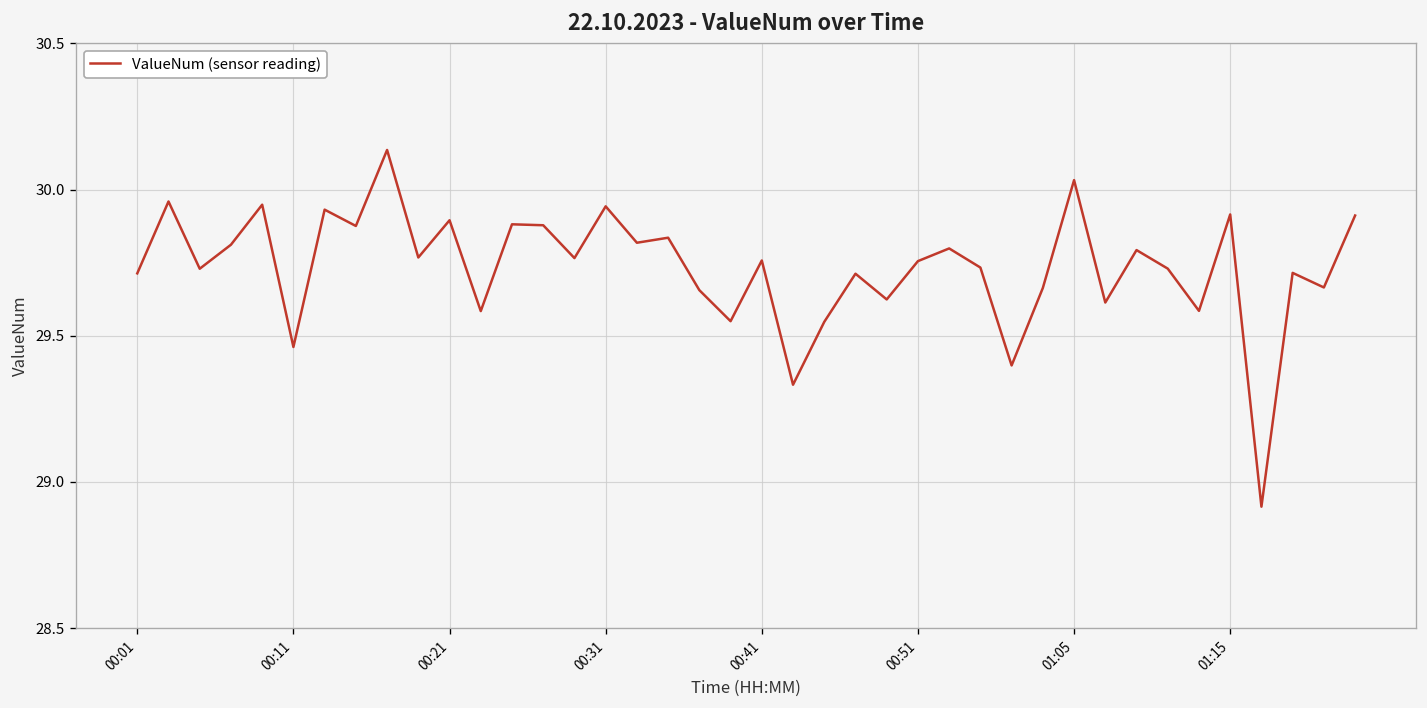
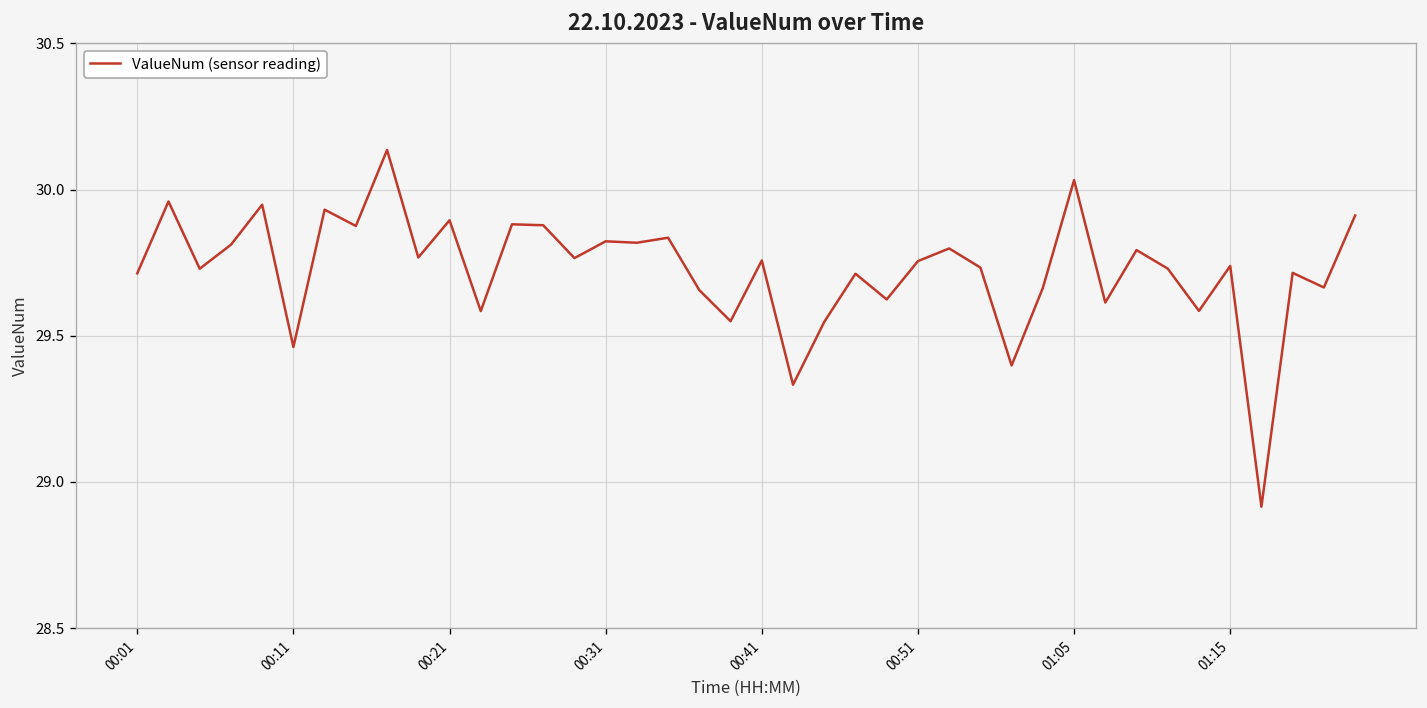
  {
    "00:01": 29.71,
    "00:11": 29.46,
    "00:21": 29.89,
-   "00:31": 29.94,
+   "00:31": 29.82,
    "00:41": 29.76,
    "00:51": 29.76,
    "01:05": 30.03,
-   "01:15": 29.91
+   "01:15": 29.74
  }
